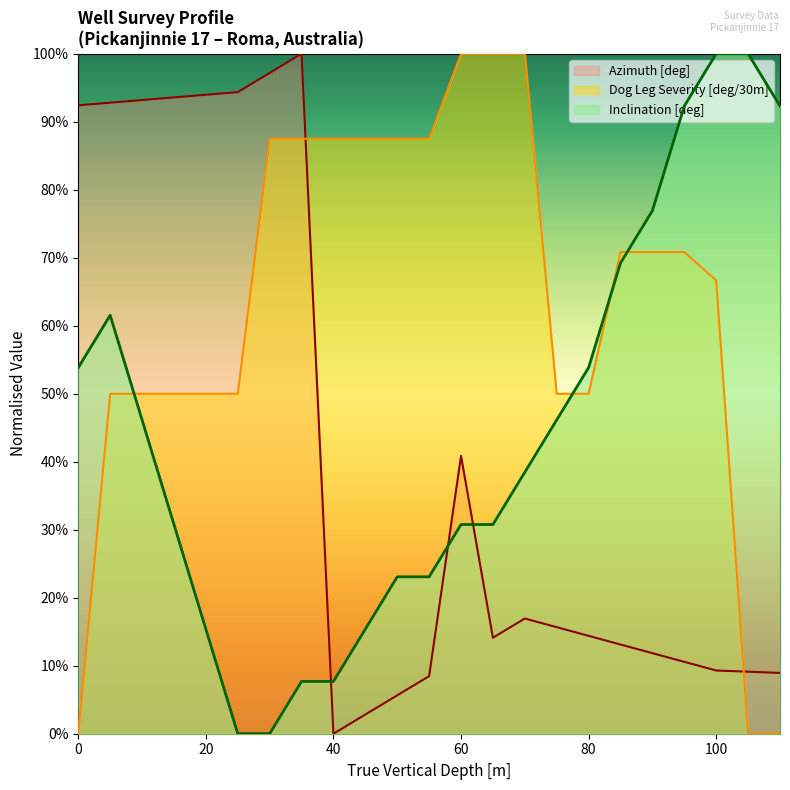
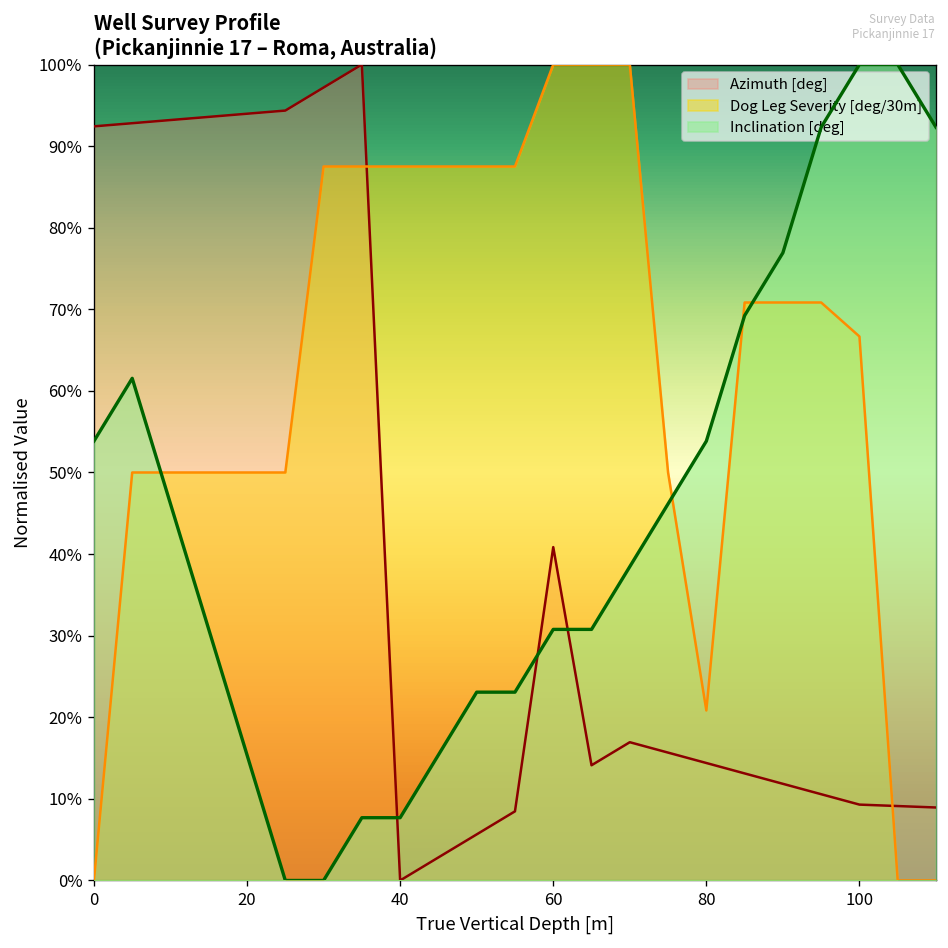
  {
    "Azimuth [deg]": {
      "0": "92%",
      "20": "94%",
      "40": "0%",
      "60": "41%",
      "80": "14%",
      "100": "9%"
    },
    "Dog Leg Severity [deg/30m]": {
      "0": "0%",
      "20": "50%",
      "40": "87%",
      "60": "100%",
-     "80": "50%",
+     "80": "21%",
      "100": "67%"
    },
    "Inclination [deg]": {
      "0": "54%",
      "20": "15%",
      "40": "8%",
      "60": "31%",
      "80": "54%",
      "100": "100%"
    }
  }
